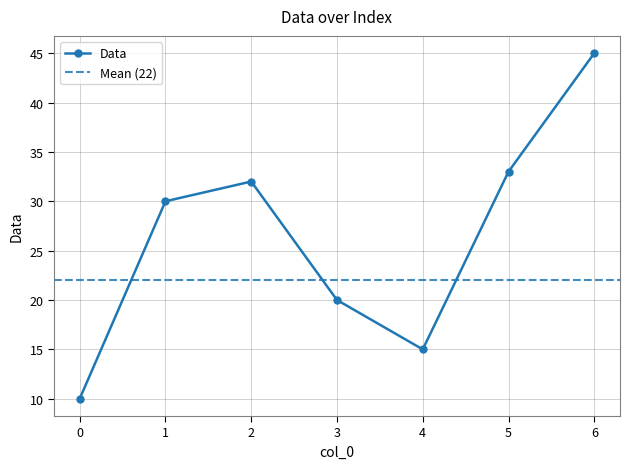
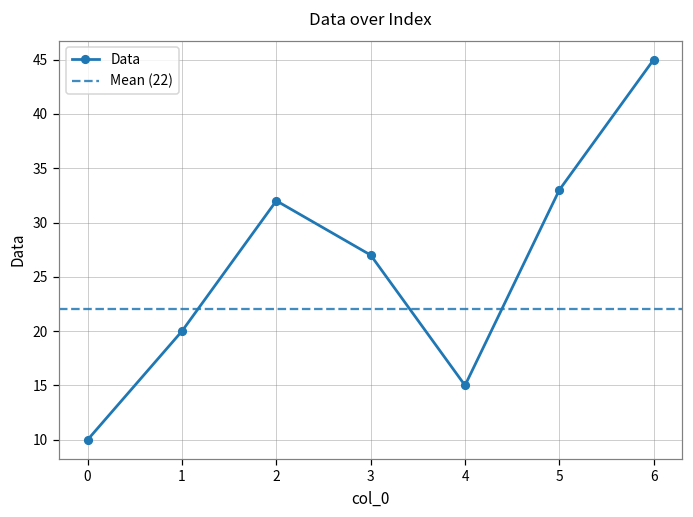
  {
    "0": 10,
-   "1": 30,
+   "1": 20,
    "2": 32,
-   "3": 20,
+   "3": 27,
    "4": 15,
    "5": 33,
    "6": 45
  }
